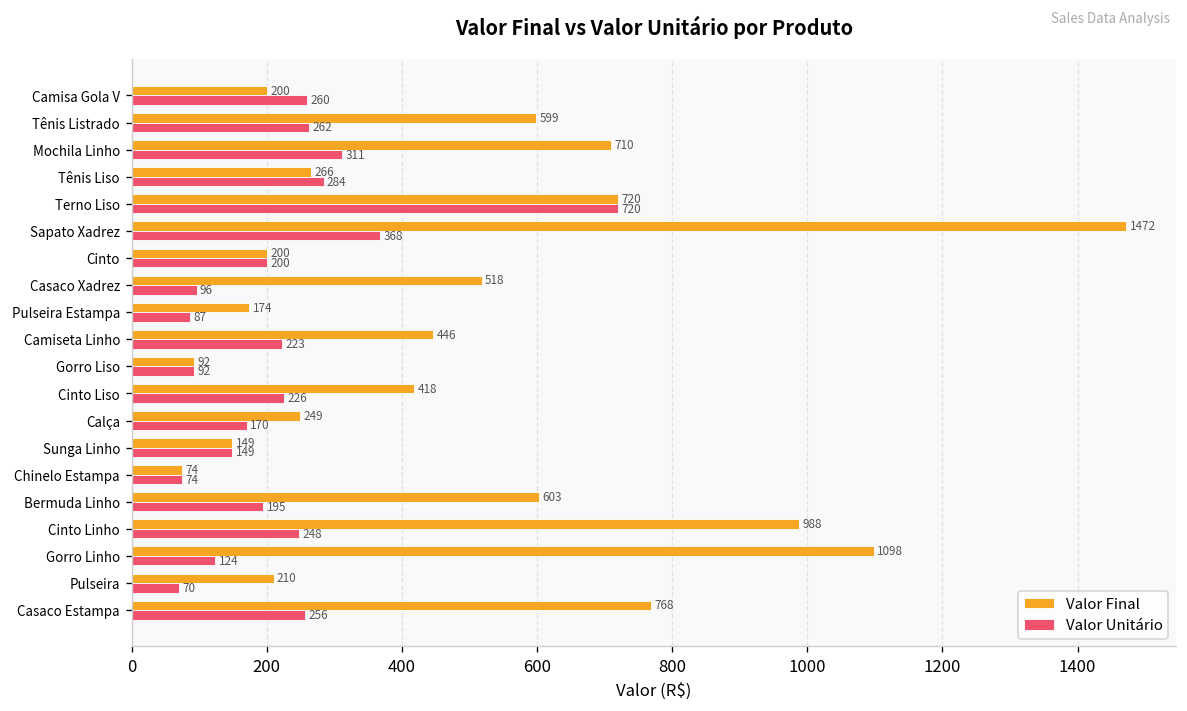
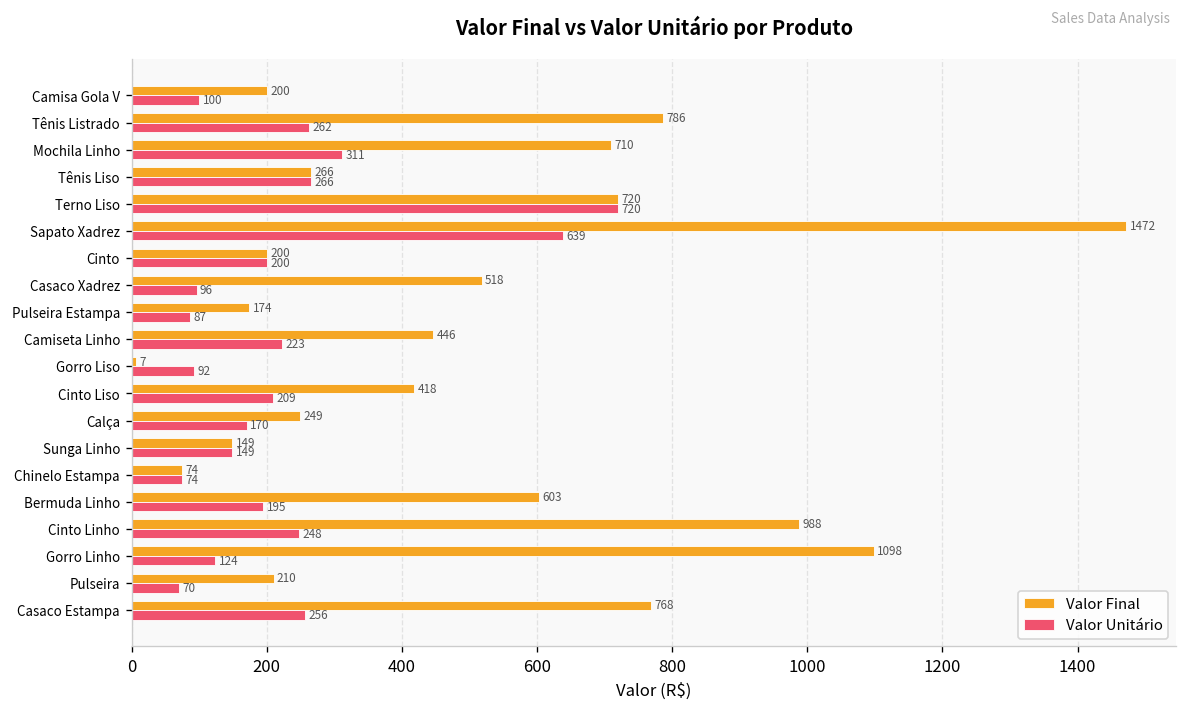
  {
    "Valor Final": {
      "Camisa Gola V": 200,
-     "Tênis Listrado": 599,
+     "Tênis Listrado": 786,
      "Mochila Linho": 710,
      "Sapato Xadrez": 1472,
      "Casaco Xadrez": 518,
      "Pulseira Estampa": 174,
      "Camiseta Linho": 446,
-     "Gorro Liso": 92,
+     "Gorro Liso": 7,
      "Cinto Liso": 418,
      "Calça": 249,
      "Bermuda Linho": 603,
      "Cinto Linho": 988,
      "Gorro Linho": 1098,
      "Pulseira": 210,
      "Casaco Estampa": 768
    },
    "Valor Unitário": {
-     "Camisa Gola V": 260,
+     "Camisa Gola V": 100,
      "Tênis Listrado": 262,
      "Mochila Linho": 311,
-     "Tênis Liso": 284,
-     "Sapato Xadrez": 368,
+     "Tênis Liso": 266,
+     "Sapato Xadrez": 639,
      "Casaco Xadrez": 96,
      "Pulseira Estampa": 87,
      "Camiseta Linho": 223,
      "Gorro Liso": 92,
-     "Cinto Liso": 226,
+     "Cinto Liso": 209,
      "Calça": 170,
      "Bermuda Linho": 195,
      "Cinto Linho": 248,
      "Gorro Linho": 124,
      "Pulseira": 70,
      "Casaco Estampa": 256
    }
  }
